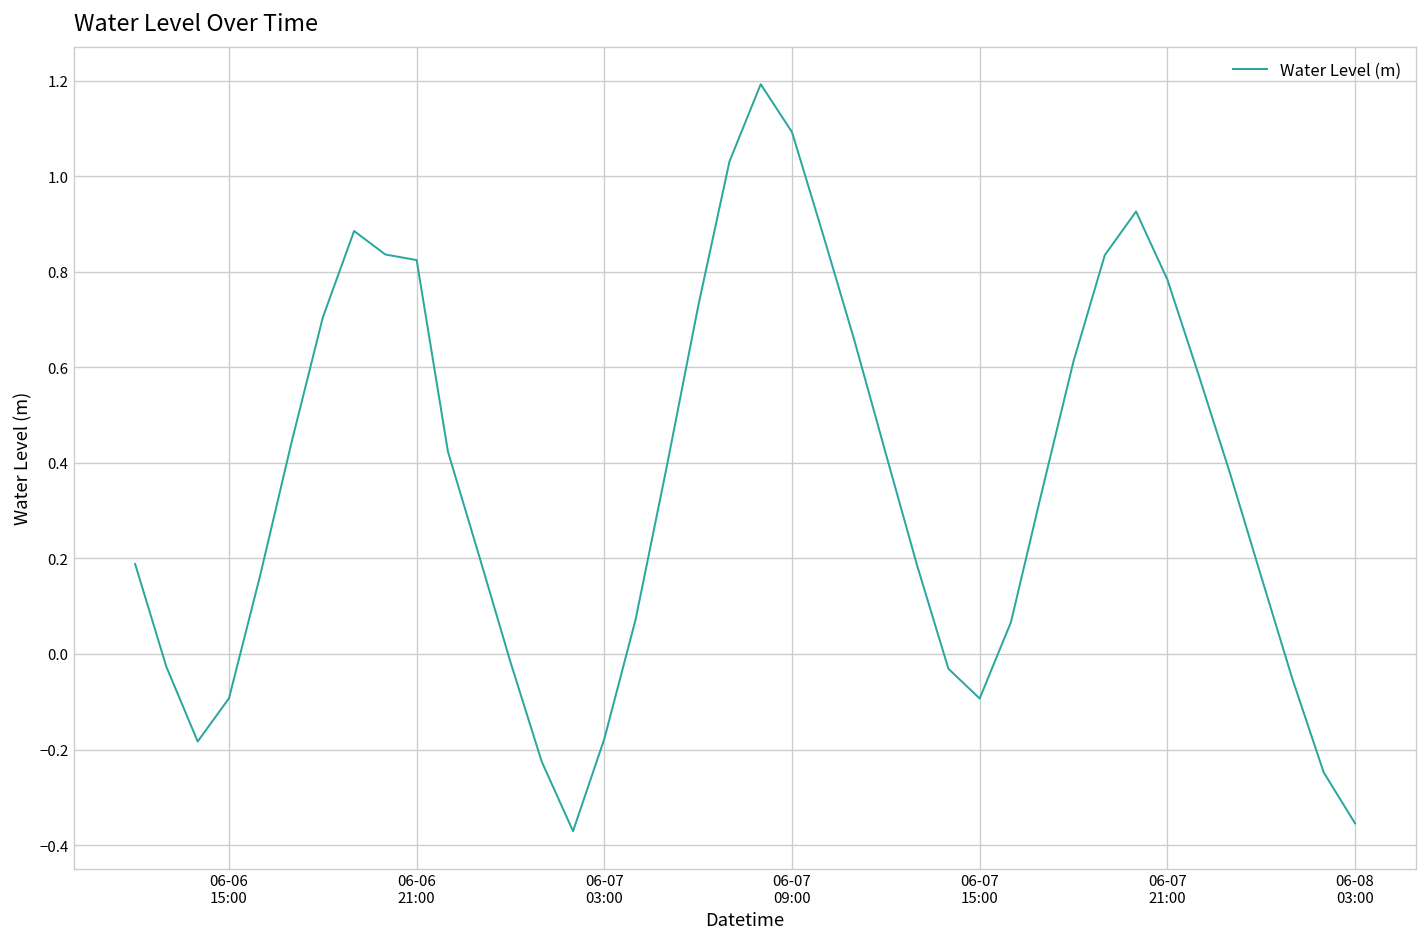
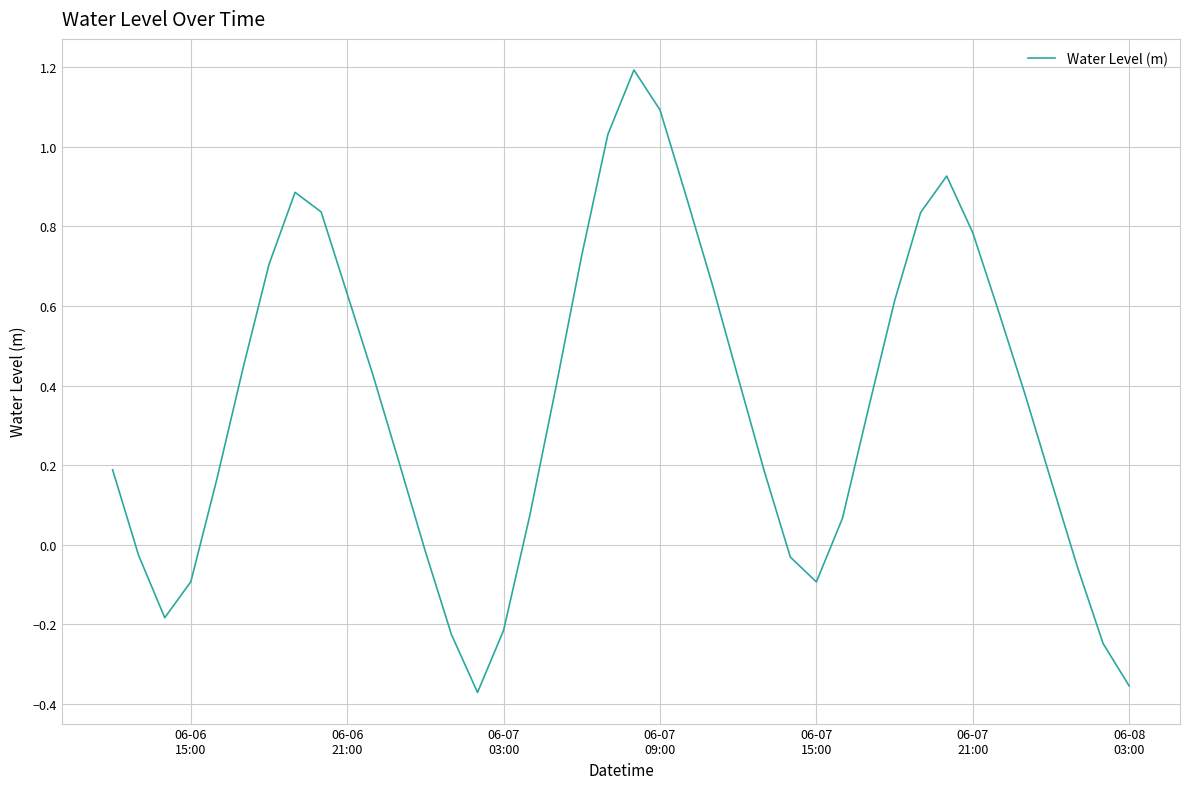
  {
    "06-06 15:00": -0.09,
-   "06-06 21:00": 0.82,
-   "06-07 03:00": -0.18,
+   "06-06 21:00": 0.63,
+   "06-07 03:00": -0.21,
    "06-07 09:00": 1.09,
    "06-07 15:00": -0.09,
    "06-07 21:00": 0.78,
    "06-08 03:00": -0.35
  }
